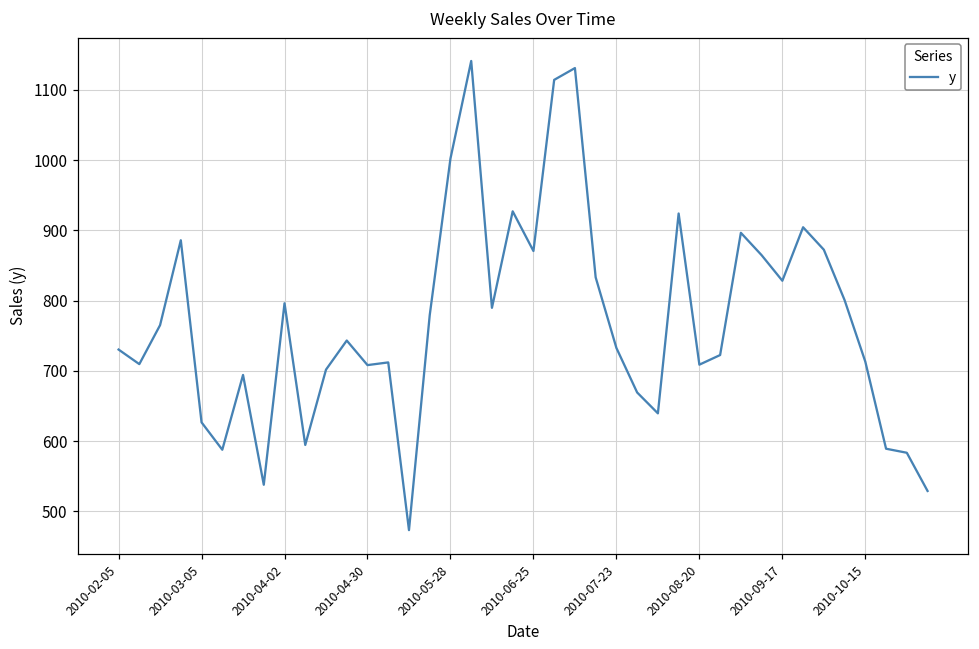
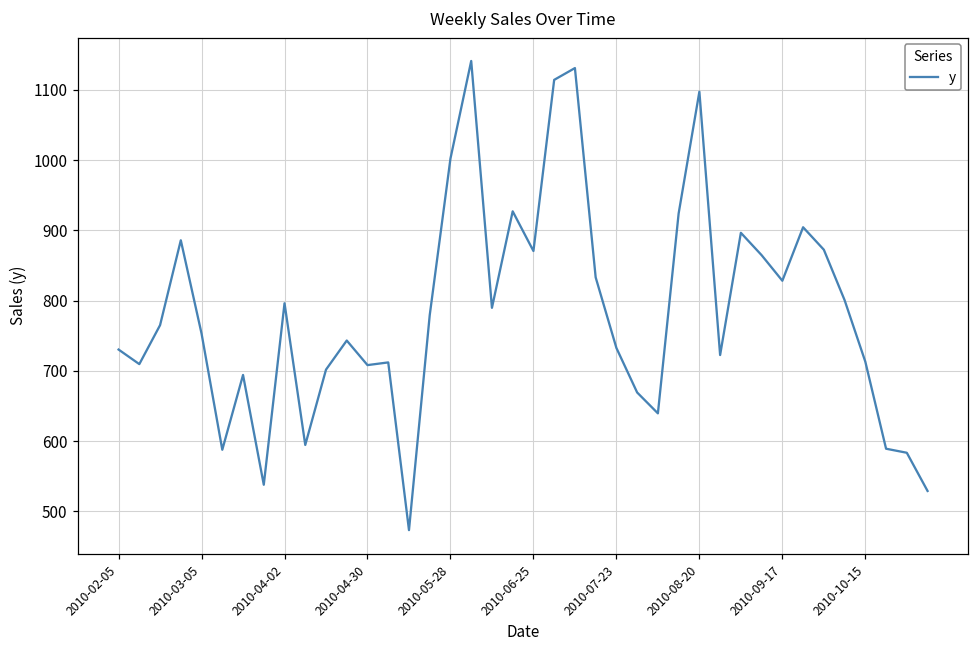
  {
    "2010-02-05": 730,
-   "2010-03-05": 630,
+   "2010-03-05": 750,
    "2010-04-02": 800,
    "2010-04-30": 710,
    "2010-05-28": 1000,
    "2010-06-25": 870,
    "2010-07-23": 730,
-   "2010-08-20": 710,
+   "2010-08-20": 1100,
    "2010-09-17": 830,
    "2010-10-15": 710
  }
